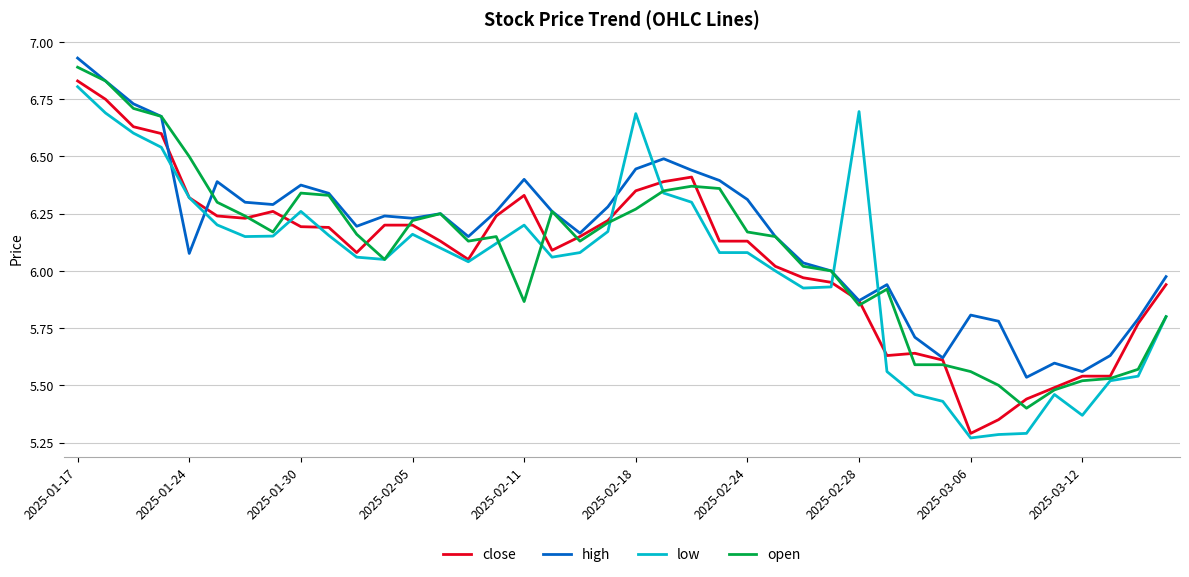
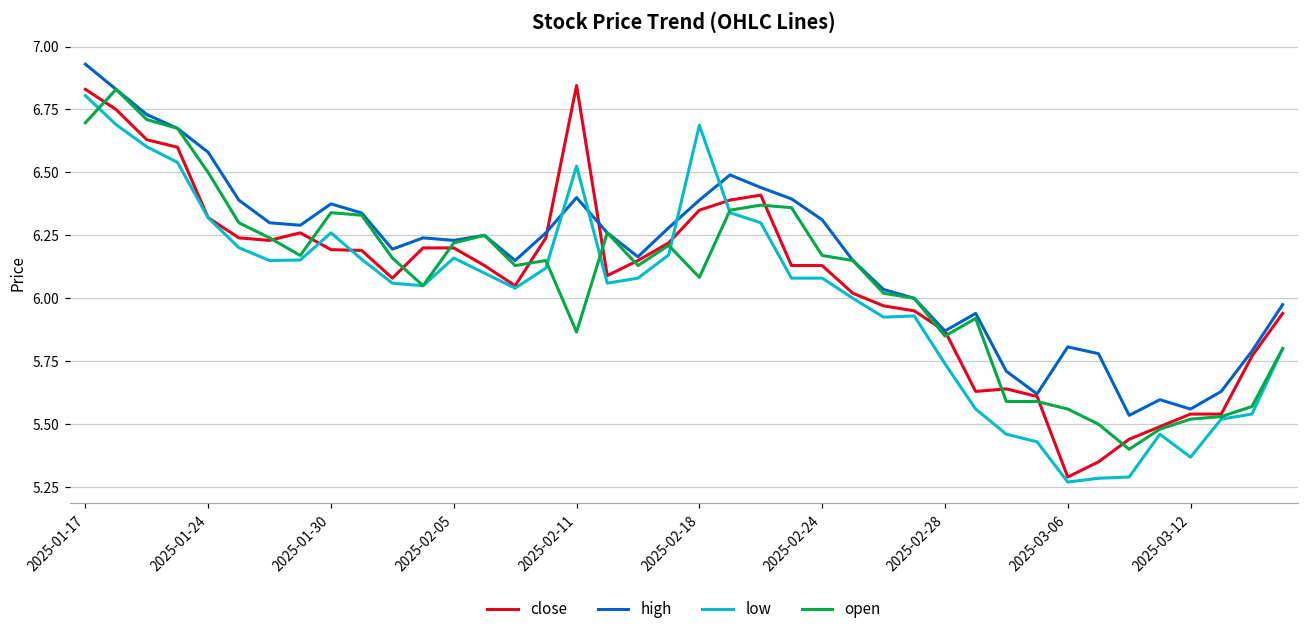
  {
    "close": {
      "2025-01-17": 6.83,
      "2025-01-30": 6.19,
      "2025-02-05": 6.20,
-     "2025-02-11": 6.33,
+     "2025-02-11": 6.85,
      "2025-02-18": 6.35,
      "2025-02-24": 6.13,
      "2025-03-06": 5.29,
      "2025-03-12": 5.54
    },
    "high": {
      "2025-01-17": 6.93,
-     "2025-01-24": 6.08,
+     "2025-01-24": 6.58,
      "2025-01-30": 6.38,
      "2025-02-11": 6.40,
-     "2025-02-18": 6.45,
+     "2025-02-18": 6.39,
      "2025-02-24": 6.31,
      "2025-03-06": 5.81,
      "2025-03-12": 5.56
    },
    "low": {
      "2025-01-17": 6.80,
      "2025-01-30": 6.26,
      "2025-02-05": 6.16,
-     "2025-02-11": 6.20,
+     "2025-02-11": 6.53,
      "2025-02-18": 6.69,
      "2025-02-24": 6.08,
-     "2025-02-28": 6.70,
+     "2025-02-28": 5.74,
      "2025-03-06": 5.27,
      "2025-03-12": 5.37
    },
    "open": {
-     "2025-01-17": 6.89,
+     "2025-01-17": 6.70,
      "2025-01-24": 6.50,
      "2025-01-30": 6.34,
      "2025-02-11": 5.87,
-     "2025-02-18": 6.27,
+     "2025-02-18": 6.08,
      "2025-02-24": 6.17,
      "2025-02-28": 5.85,
      "2025-03-06": 5.56,
      "2025-03-12": 5.52
    }
  }
